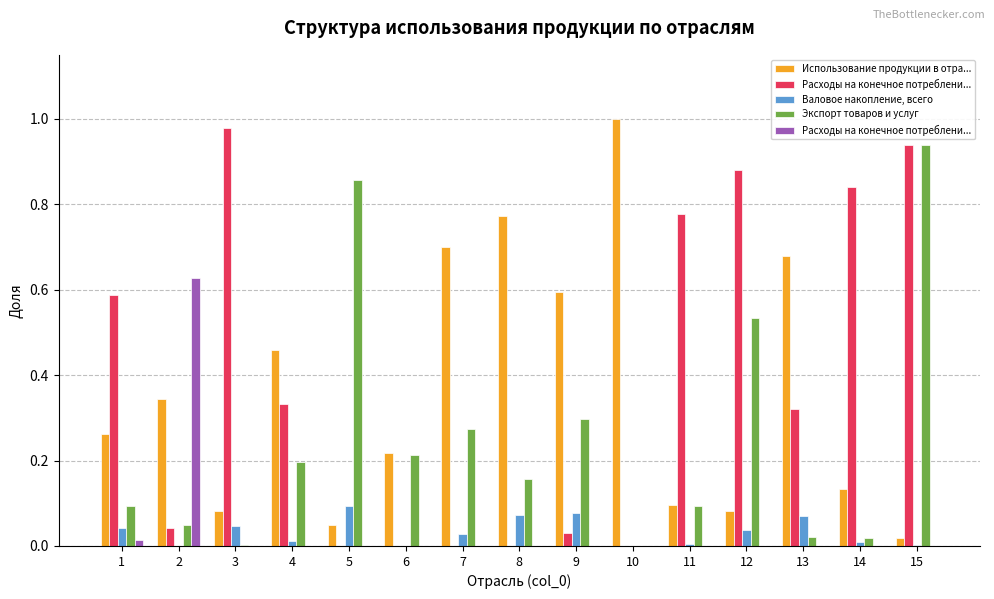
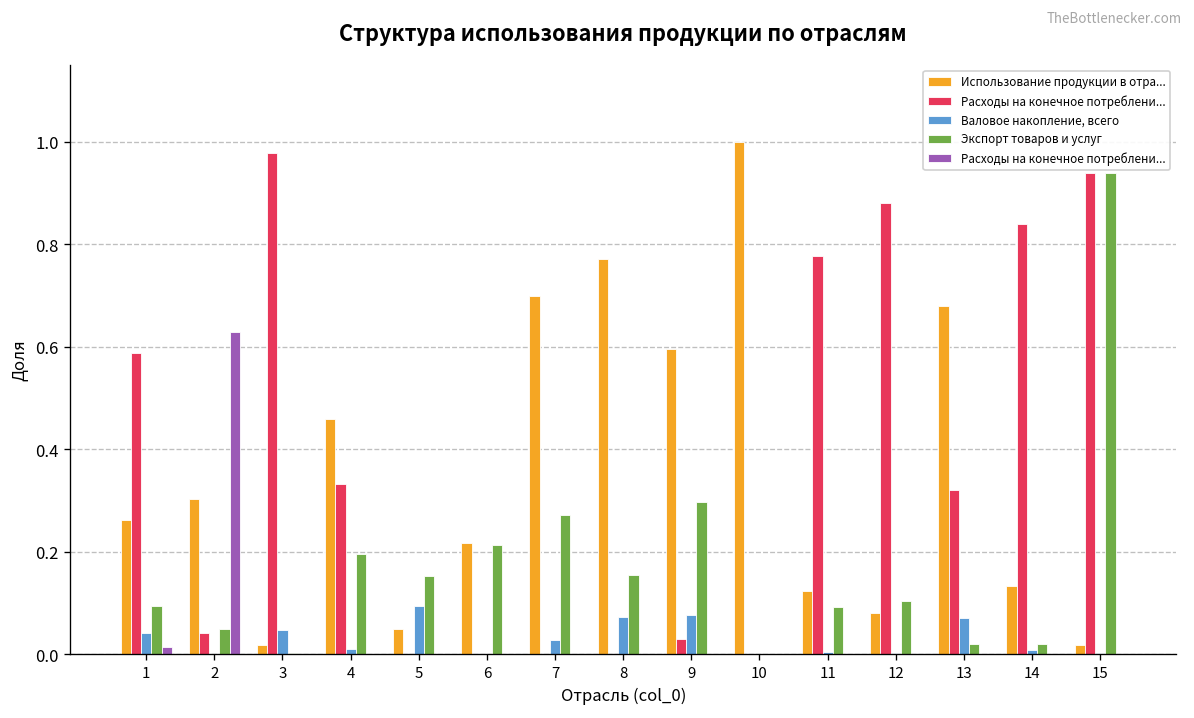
  {
    "Использование продукции в отра...": {
      "1": 0.26,
-     "2": 0.34,
-     "3": 0.08,
+     "2": 0.30,
+     "3": 0.02,
      "4": 0.46,
      "5": 0.05,
      "6": 0.22,
      "7": 0.70,
      "8": 0.77,
      "9": 0.60,
      "10": 1.00,
-     "11": 0.10,
+     "11": 0.12,
      "12": 0.08,
      "13": 0.68,
      "14": 0.13,
      "15": 0.02
    },
    "Валовое накопление, всего": {
      "1": 0.04,
      "2": 0.00,
      "3": 0.05,
      "4": 0.01,
      "5": 0.09,
      "6": 0.00,
      "7": 0.03,
      "8": 0.07,
      "9": 0.08,
      "10": 0.00,
-     "12": 0.04,
+     "12": 0.00,
      "13": 0.07,
      "14": 0.01
    },
    "Экспорт товаров и услуг": {
      "1": 0.09,
      "2": 0.05,
      "4": 0.20,
-     "5": 0.86,
+     "5": 0.15,
      "6": 0.21,
      "7": 0.27,
      "8": 0.16,
      "9": 0.30,
      "11": 0.09,
-     "12": 0.53,
+     "12": 0.10,
      "13": 0.02,
      "14": 0.02,
      "15": 0.94
    }
  }
